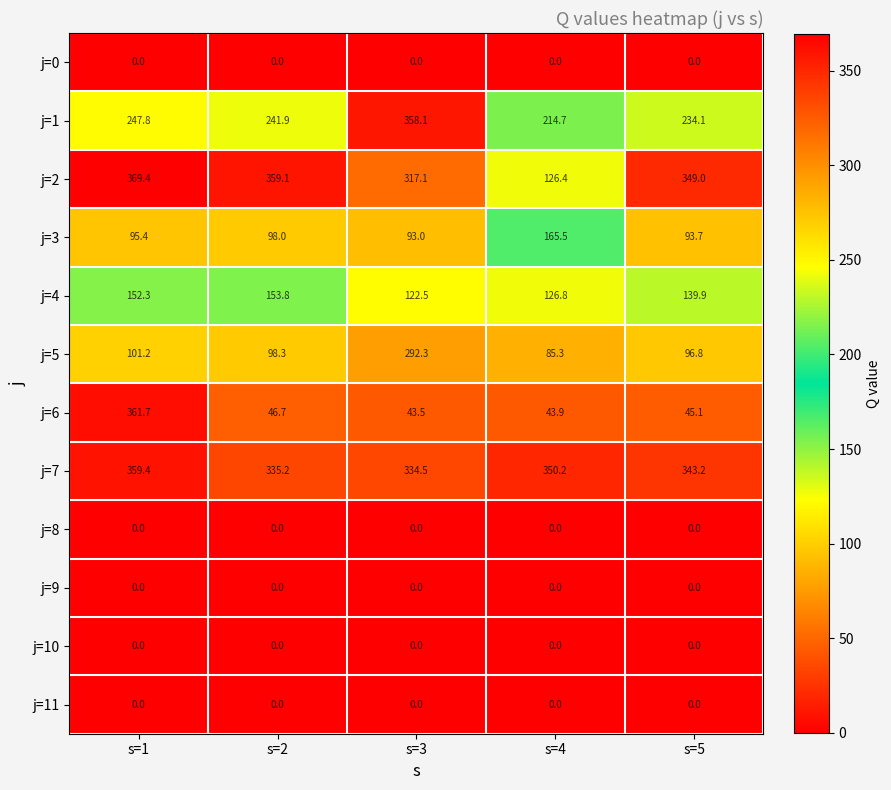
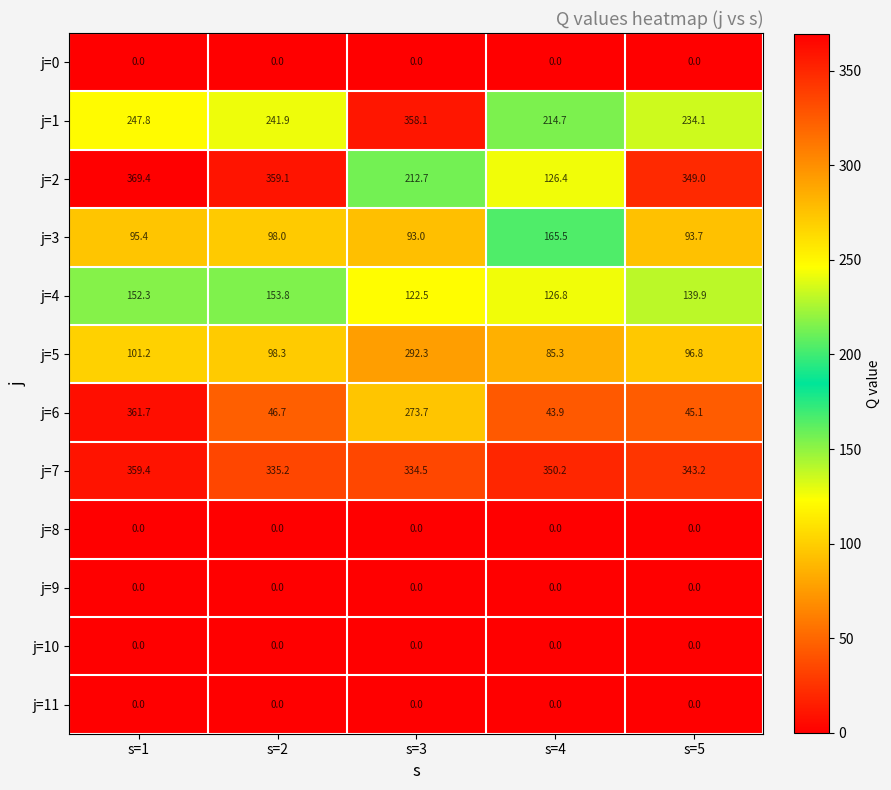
  {
    "j=0": {
      "s=1": 0.0,
      "s=2": 0.0,
      "s=3": 0.0,
      "s=4": 0.0,
      "s=5": 0.0
    },
    "j=1": {
      "s=1": 247.8,
      "s=2": 241.9,
      "s=3": 358.1,
      "s=4": 214.7,
      "s=5": 234.1
    },
    "j=2": {
      "s=1": 369.4,
      "s=2": 359.1,
-     "s=3": 317.1,
+     "s=3": 212.7,
      "s=4": 126.4,
      "s=5": 349.0
    },
    "j=3": {
      "s=1": 95.4,
      "s=2": 98.0,
      "s=3": 93.0,
      "s=4": 165.5,
      "s=5": 93.7
    },
    "j=4": {
      "s=1": 152.3,
      "s=2": 153.8,
      "s=3": 122.5,
      "s=4": 126.8,
      "s=5": 139.9
    },
    "j=5": {
      "s=1": 101.2,
      "s=2": 98.3,
      "s=3": 292.3,
      "s=4": 85.3,
      "s=5": 96.8
    },
    "j=6": {
      "s=1": 361.7,
      "s=2": 46.7,
-     "s=3": 43.5,
+     "s=3": 273.7,
      "s=4": 43.9,
      "s=5": 45.1
    },
    "j=7": {
      "s=1": 359.4,
      "s=2": 335.2,
      "s=3": 334.5,
      "s=4": 350.2,
      "s=5": 343.2
    },
    "j=8": {
      "s=1": 0.0,
      "s=2": 0.0,
      "s=3": 0.0,
      "s=4": 0.0,
      "s=5": 0.0
    },
    "j=9": {
      "s=1": 0.0,
      "s=2": 0.0,
      "s=3": 0.0,
      "s=4": 0.0,
      "s=5": 0.0
    },
    "j=10": {
      "s=1": 0.0,
      "s=2": 0.0,
      "s=3": 0.0,
      "s=4": 0.0,
      "s=5": 0.0
    },
    "j=11": {
      "s=1": 0.0,
      "s=2": 0.0,
      "s=3": 0.0,
      "s=4": 0.0,
      "s=5": 0.0
    }
  }
